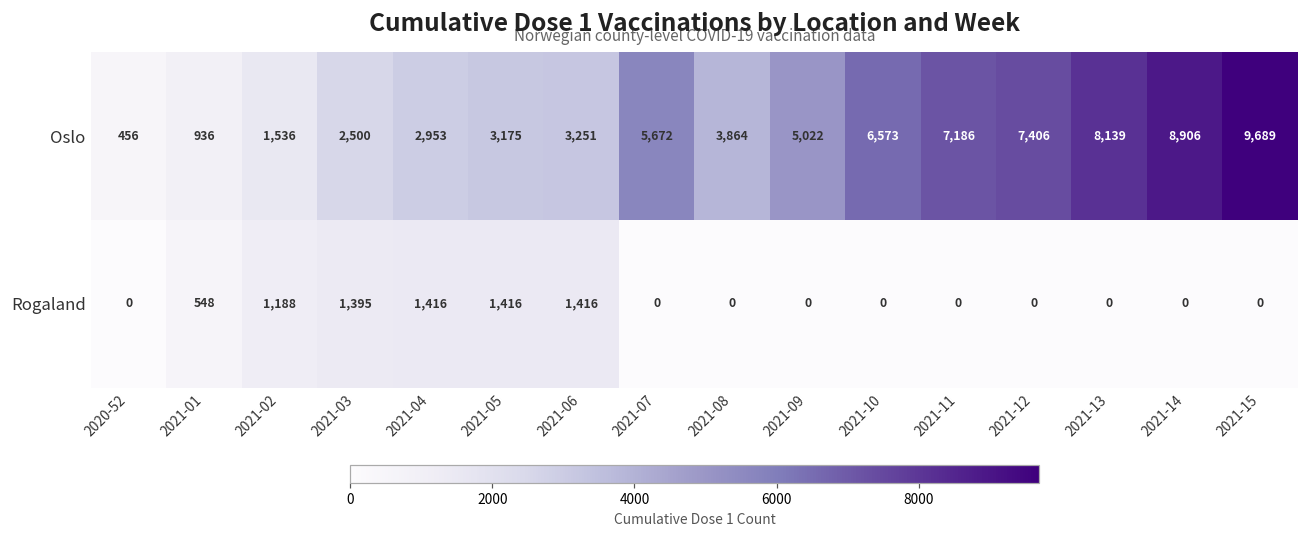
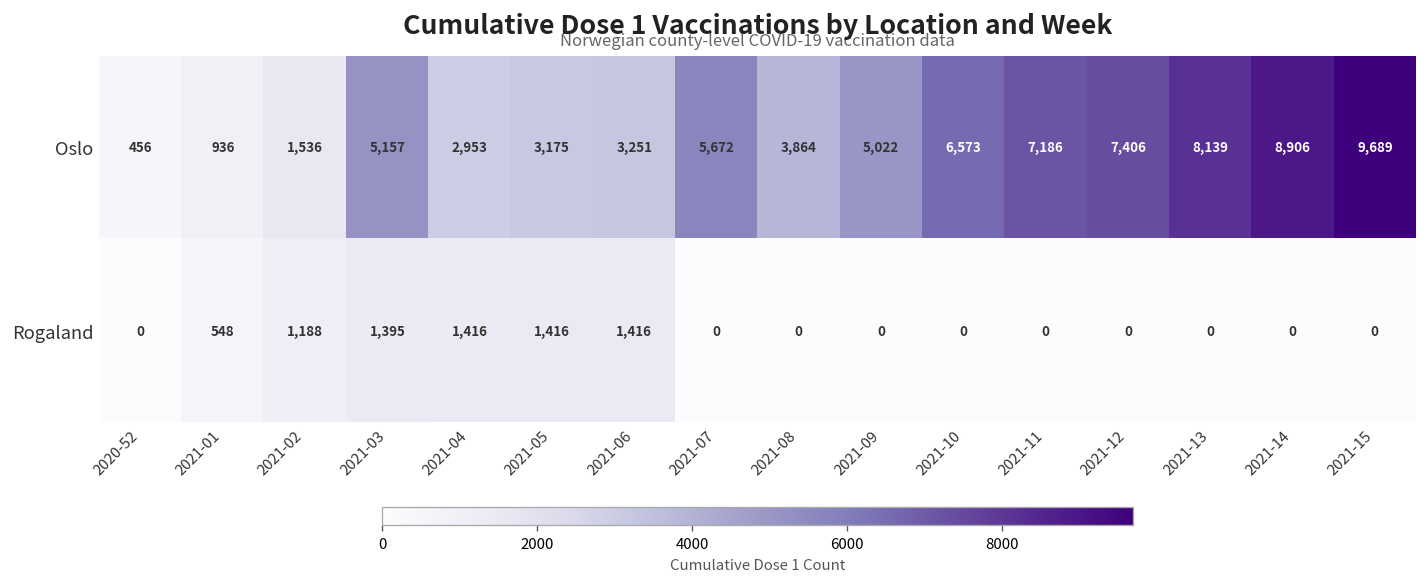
  {
    "Oslo": {
      "2020-52": "456",
      "2021-01": "936",
      "2021-02": "1,536",
-     "2021-03": "2,500",
+     "2021-03": "5,157",
      "2021-04": "2,953",
      "2021-05": "3,175",
      "2021-06": "3,251",
      "2021-07": "5,672",
      "2021-08": "3,864",
      "2021-09": "5,022",
      "2021-10": "6,573",
      "2021-11": "7,186",
      "2021-12": "7,406",
      "2021-13": "8,139",
      "2021-14": "8,906",
      "2021-15": "9,689"
    },
    "Rogaland": {
      "2020-52": "0",
      "2021-01": "548",
      "2021-02": "1,188",
      "2021-03": "1,395",
      "2021-04": "1,416",
      "2021-05": "1,416",
      "2021-06": "1,416",
      "2021-07": "0",
      "2021-08": "0",
      "2021-09": "0",
      "2021-10": "0",
      "2021-11": "0",
      "2021-12": "0",
      "2021-13": "0",
      "2021-14": "0",
      "2021-15": "0"
    }
  }
